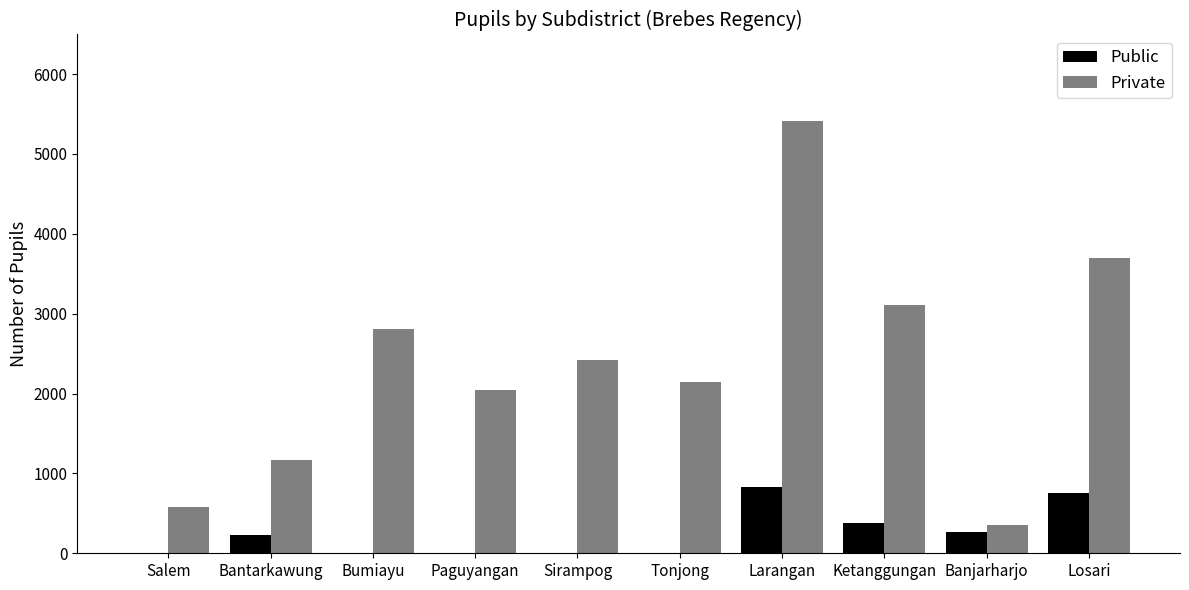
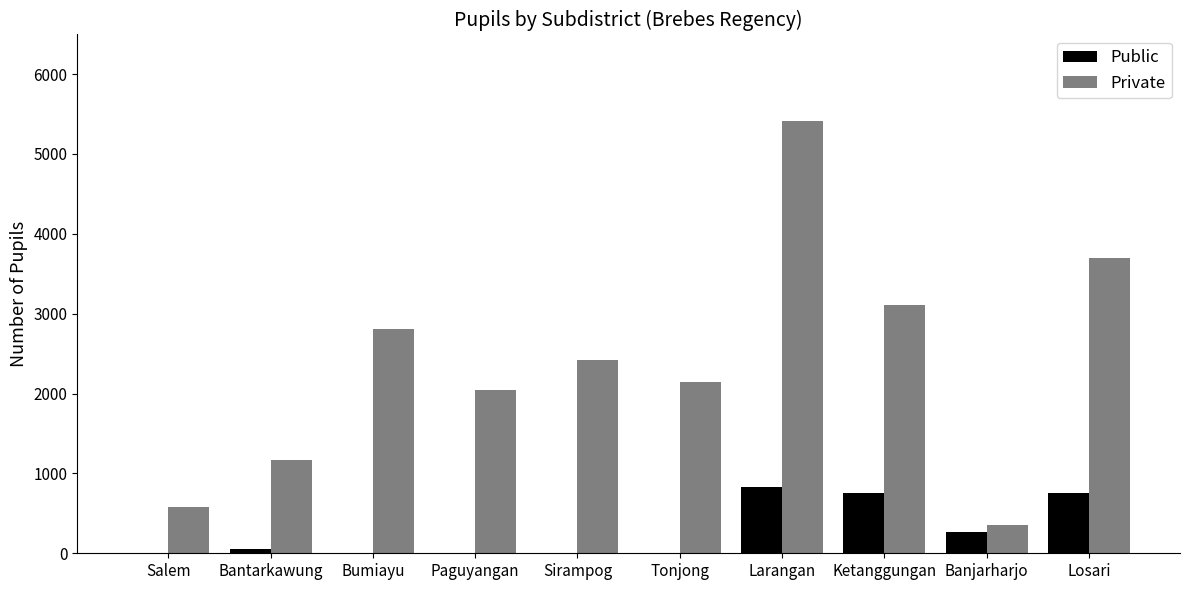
  {
    "Public": {
      "Salem": 0,
-     "Bantarkawung": 200,
+     "Bantarkawung": 100,
      "Bumiayu": 0,
      "Paguyangan": 0,
      "Sirampog": 0,
      "Tonjong": 0,
      "Larangan": 800,
-     "Ketanggungan": 400,
+     "Ketanggungan": 800,
      "Banjarharjo": 300,
      "Losari": 800
    },
    "Private": {
      "Salem": 600,
      "Bantarkawung": 1200,
      "Bumiayu": 2800,
      "Paguyangan": 2000,
      "Sirampog": 2400,
      "Tonjong": 2100,
      "Larangan": 5400,
      "Ketanggungan": 3100,
      "Banjarharjo": 400,
      "Losari": 3700
    }
  }
